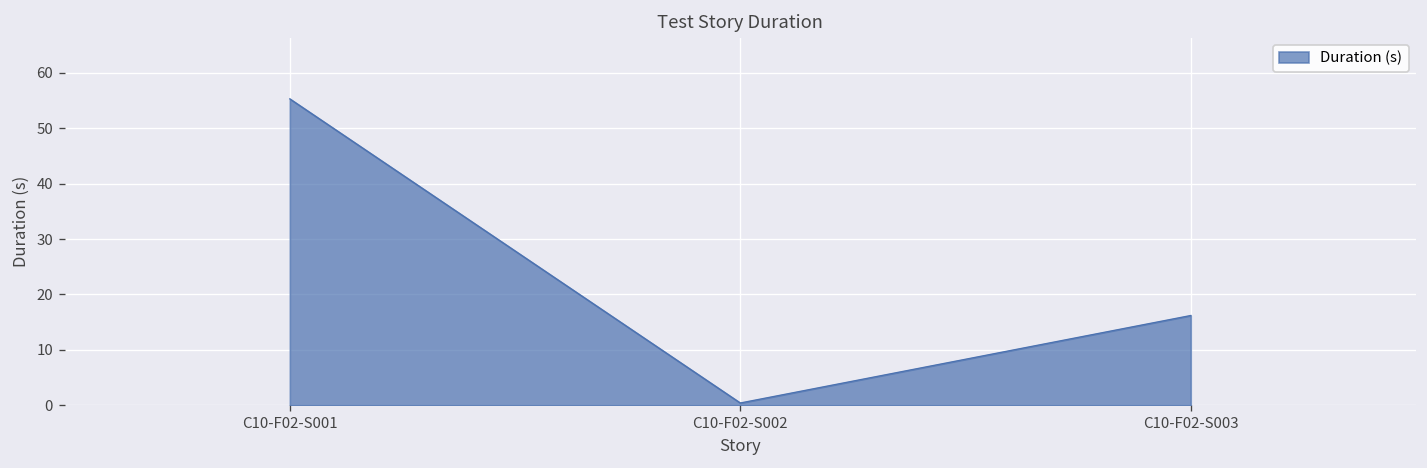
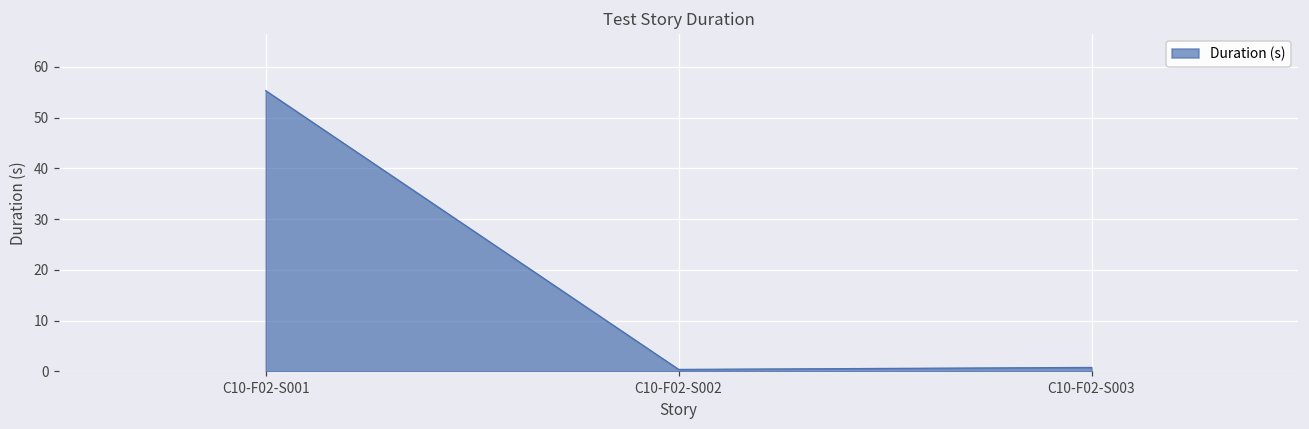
  {
    "C10-F02-S001": 55,
    "C10-F02-S002": 0,
-   "C10-F02-S003": 16
+   "C10-F02-S003": 1
  }
